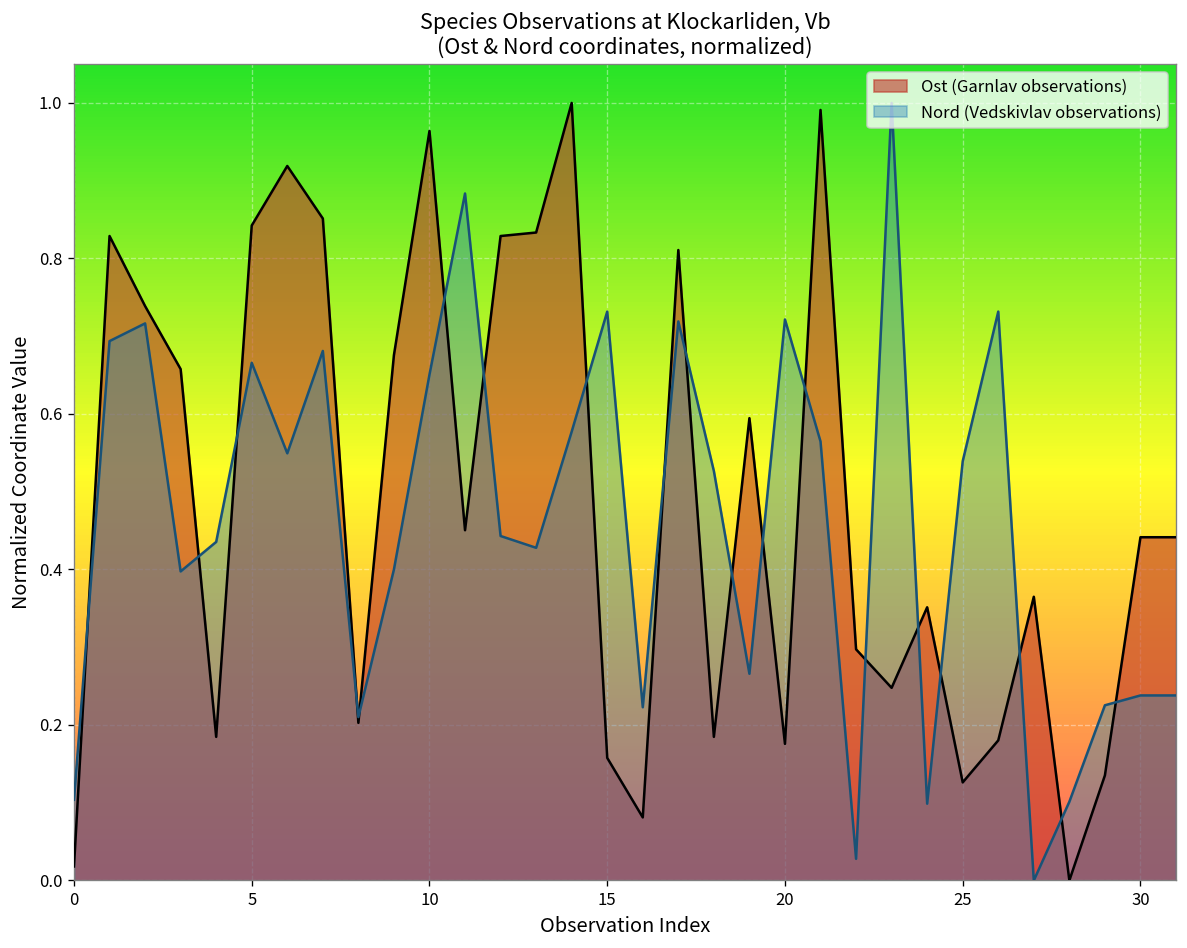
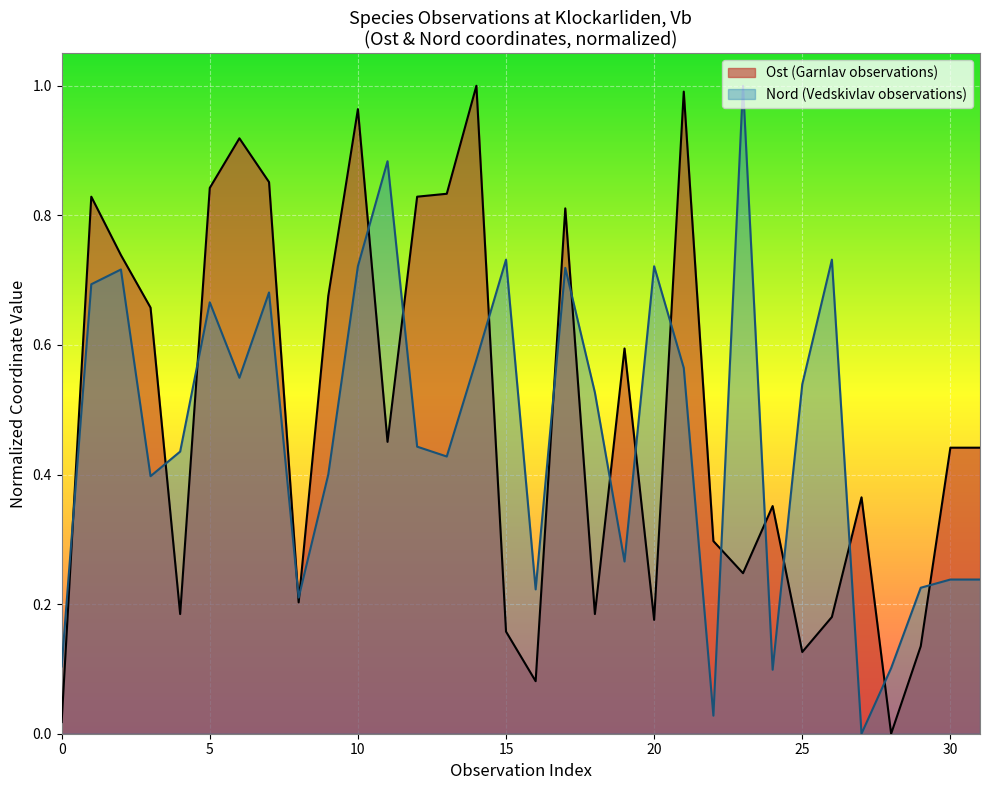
  {
    "Ost (Garnlav observations)": {
      "0": 0.02,
      "5": 0.84,
      "10": 0.96,
      "15": 0.16,
      "20": 0.18,
      "25": 0.13,
      "30": 0.44
    },
    "Nord (Vedskivlav observations)": {
      "0": 0.10,
      "5": 0.67,
-     "10": 0.65,
+     "10": 0.72,
      "15": 0.73,
      "20": 0.72,
      "25": 0.54,
      "30": 0.24
    }
  }
